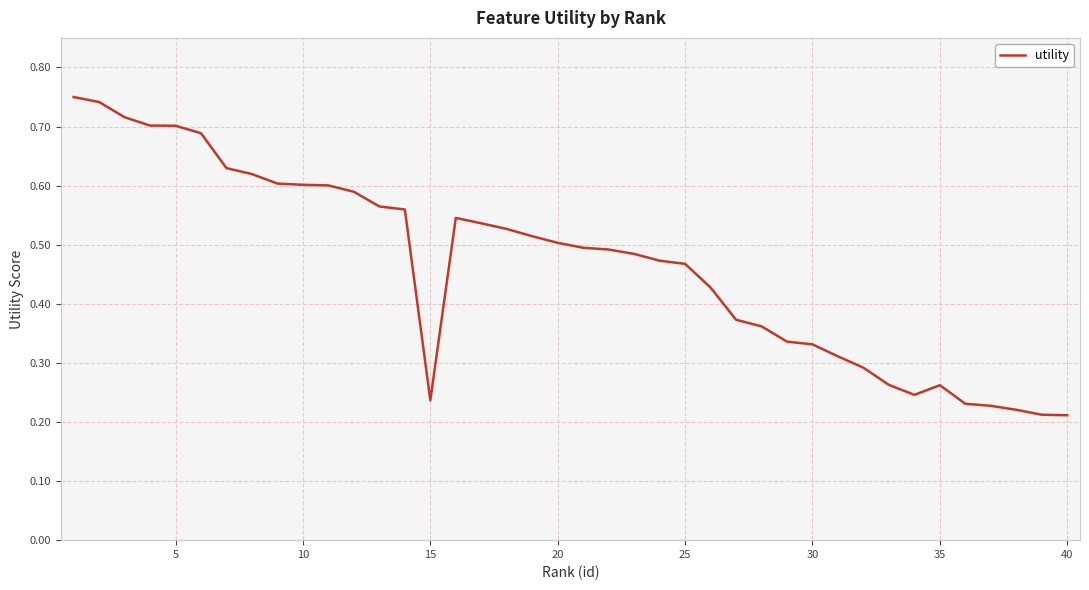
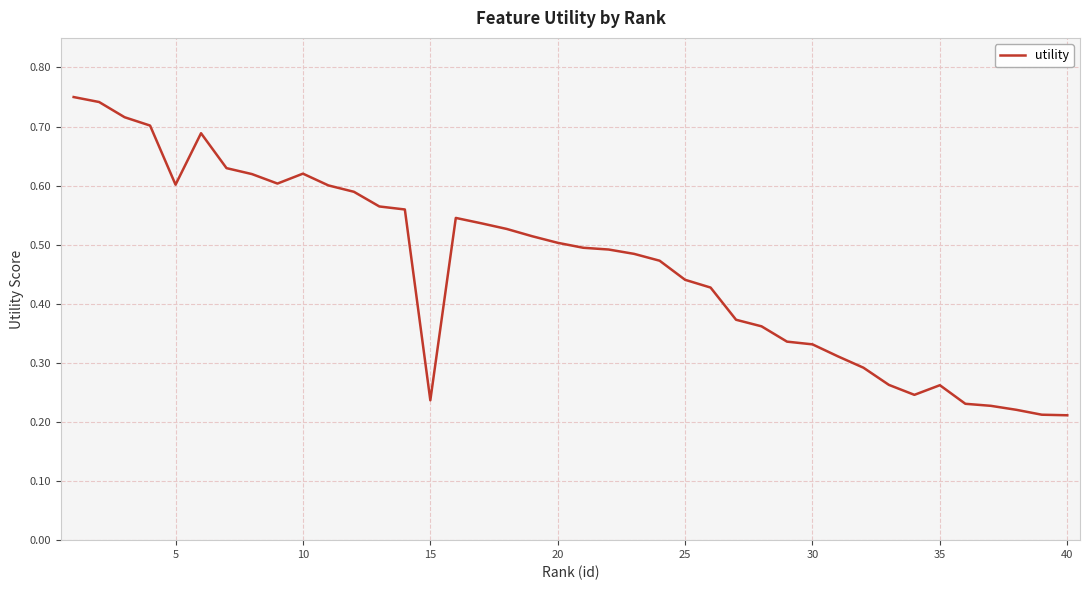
  {
-   "5": 0.70,
-   "10": 0.60,
+   "5": 0.60,
+   "10": 0.62,
    "15": 0.24,
    "20": 0.50,
-   "25": 0.47,
+   "25": 0.44,
    "30": 0.33,
    "35": 0.26,
    "40": 0.21
  }
